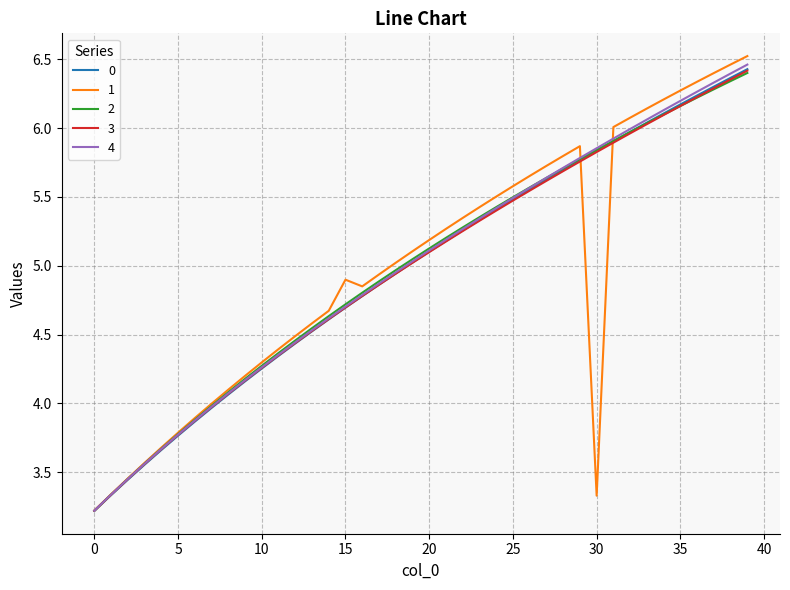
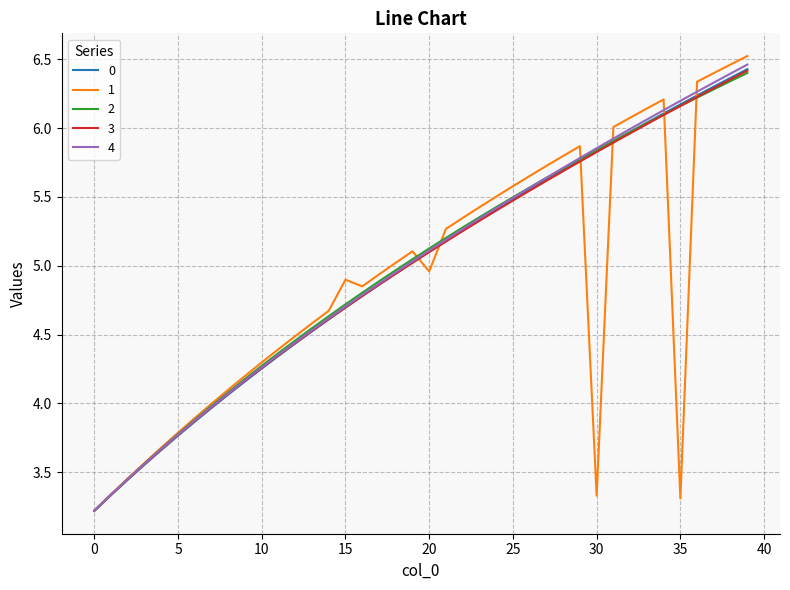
  {
    "1": {
      "10": 4.30,
      "15": 4.90,
-     "20": 5.19,
+     "20": 4.96,
      "25": 5.58,
      "30": 3.33,
-     "35": 6.27
+     "35": 3.31
    },
    "4": {
      "35": 6.20
    }
  }
